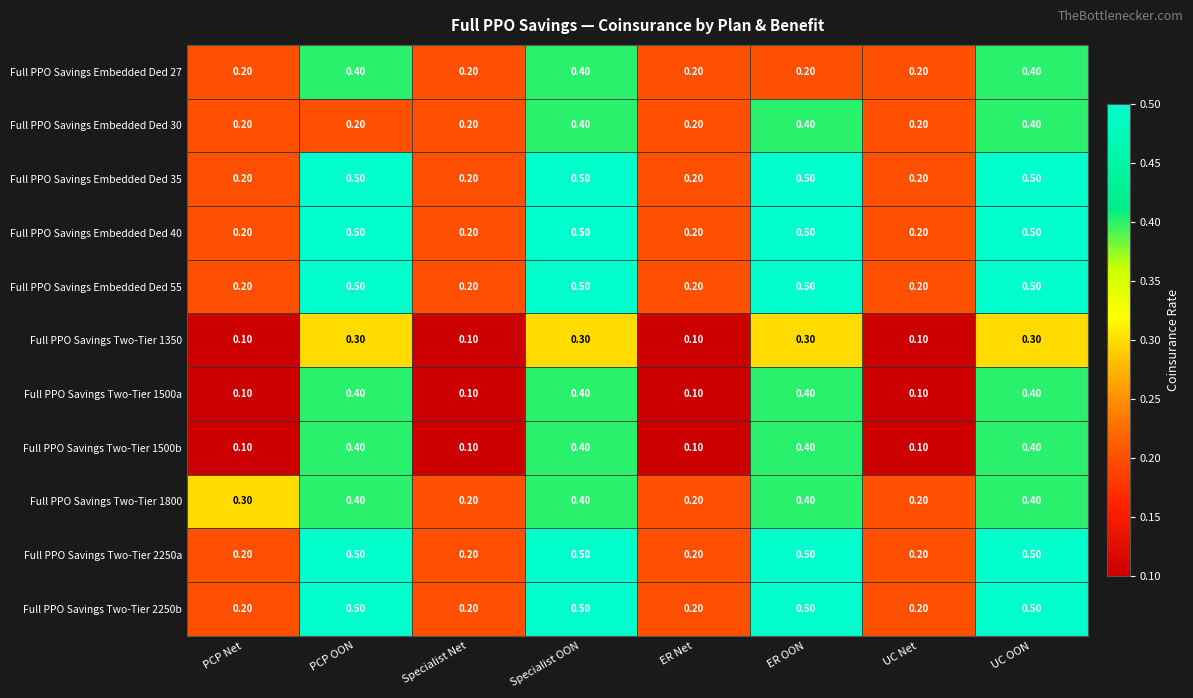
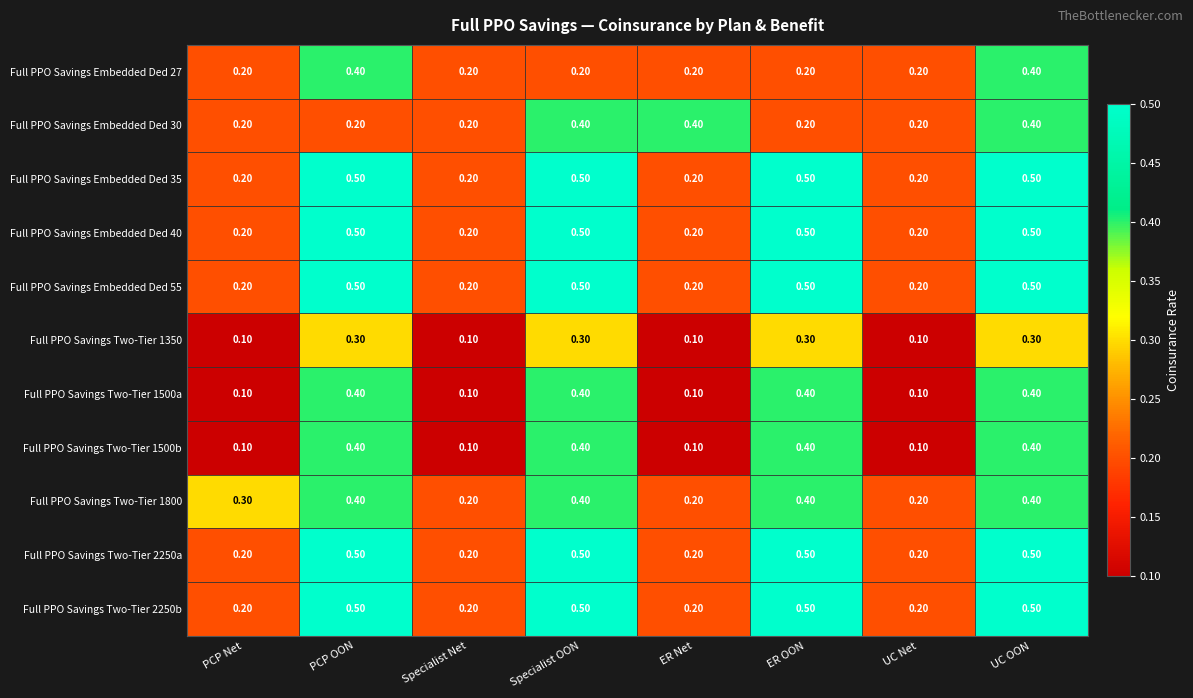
  {
    "Full PPO Savings Embedded Ded 27": {
      "PCP Net": 0.20,
      "PCP OON": 0.40,
      "Specialist Net": 0.20,
-     "Specialist OON": 0.40,
+     "Specialist OON": 0.20,
      "ER Net": 0.20,
      "ER OON": 0.20,
      "UC Net": 0.20,
      "UC OON": 0.40
    },
    "Full PPO Savings Embedded Ded 30": {
      "PCP Net": 0.20,
      "PCP OON": 0.20,
      "Specialist Net": 0.20,
      "Specialist OON": 0.40,
-     "ER Net": 0.20,
-     "ER OON": 0.40,
+     "ER Net": 0.40,
+     "ER OON": 0.20,
      "UC Net": 0.20,
      "UC OON": 0.40
    },
    "Full PPO Savings Embedded Ded 35": {
      "PCP Net": 0.20,
      "PCP OON": 0.50,
      "Specialist Net": 0.20,
      "Specialist OON": 0.50,
      "ER Net": 0.20,
      "ER OON": 0.50,
      "UC Net": 0.20,
      "UC OON": 0.50
    },
    "Full PPO Savings Embedded Ded 40": {
      "PCP Net": 0.20,
      "PCP OON": 0.50,
      "Specialist Net": 0.20,
      "Specialist OON": 0.50,
      "ER Net": 0.20,
      "ER OON": 0.50,
      "UC Net": 0.20,
      "UC OON": 0.50
    },
    "Full PPO Savings Embedded Ded 55": {
      "PCP Net": 0.20,
      "PCP OON": 0.50,
      "Specialist Net": 0.20,
      "Specialist OON": 0.50,
      "ER Net": 0.20,
      "ER OON": 0.50,
      "UC Net": 0.20,
      "UC OON": 0.50
    },
    "Full PPO Savings Two-Tier 1350": {
      "PCP Net": 0.10,
      "PCP OON": 0.30,
      "Specialist Net": 0.10,
      "Specialist OON": 0.30,
      "ER Net": 0.10,
      "ER OON": 0.30,
      "UC Net": 0.10,
      "UC OON": 0.30
    },
    "Full PPO Savings Two-Tier 1500a": {
      "PCP Net": 0.10,
      "PCP OON": 0.40,
      "Specialist Net": 0.10,
      "Specialist OON": 0.40,
      "ER Net": 0.10,
      "ER OON": 0.40,
      "UC Net": 0.10,
      "UC OON": 0.40
    },
    "Full PPO Savings Two-Tier 1500b": {
      "PCP Net": 0.10,
      "PCP OON": 0.40,
      "Specialist Net": 0.10,
      "Specialist OON": 0.40,
      "ER Net": 0.10,
      "ER OON": 0.40,
      "UC Net": 0.10,
      "UC OON": 0.40
    },
    "Full PPO Savings Two-Tier 1800": {
      "PCP Net": 0.30,
      "PCP OON": 0.40,
      "Specialist Net": 0.20,
      "Specialist OON": 0.40,
      "ER Net": 0.20,
      "ER OON": 0.40,
      "UC Net": 0.20,
      "UC OON": 0.40
    },
    "Full PPO Savings Two-Tier 2250a": {
      "PCP Net": 0.20,
      "PCP OON": 0.50,
      "Specialist Net": 0.20,
      "Specialist OON": 0.50,
      "ER Net": 0.20,
      "ER OON": 0.50,
      "UC Net": 0.20,
      "UC OON": 0.50
    },
    "Full PPO Savings Two-Tier 2250b": {
      "PCP Net": 0.20,
      "PCP OON": 0.50,
      "Specialist Net": 0.20,
      "Specialist OON": 0.50,
      "ER Net": 0.20,
      "ER OON": 0.50,
      "UC Net": 0.20,
      "UC OON": 0.50
    }
  }
